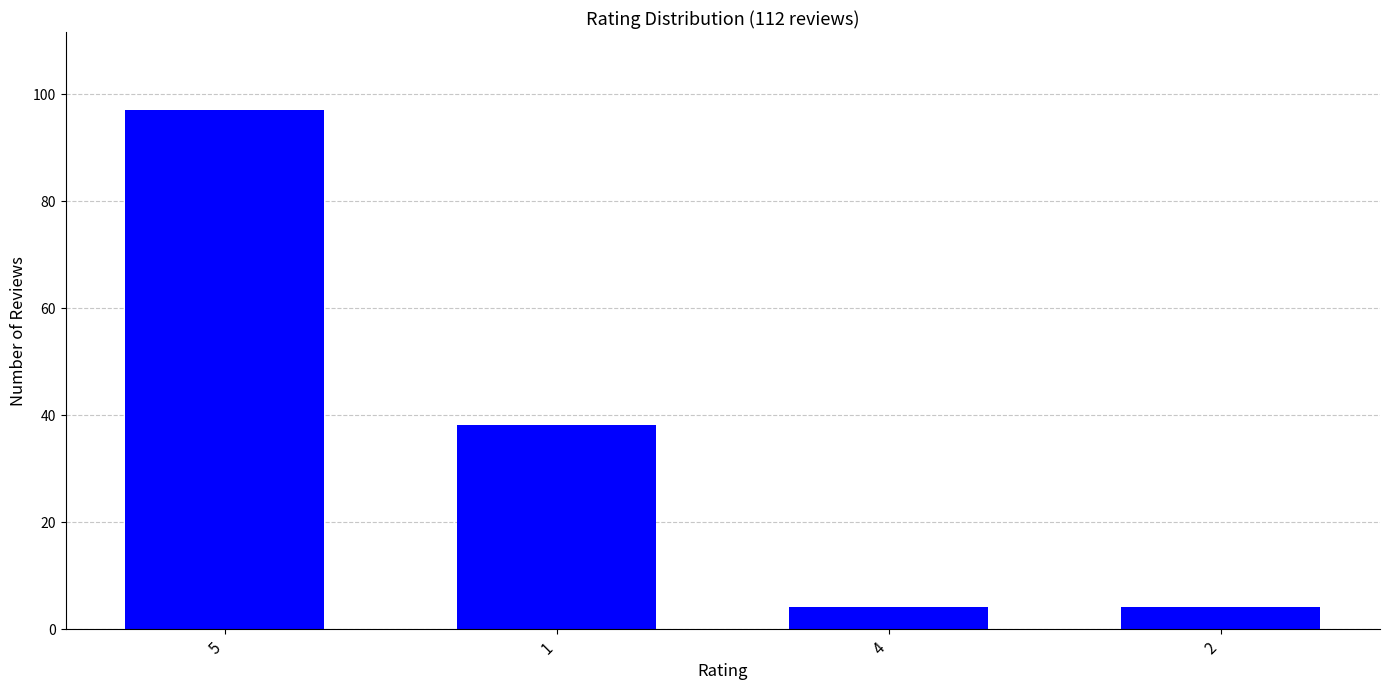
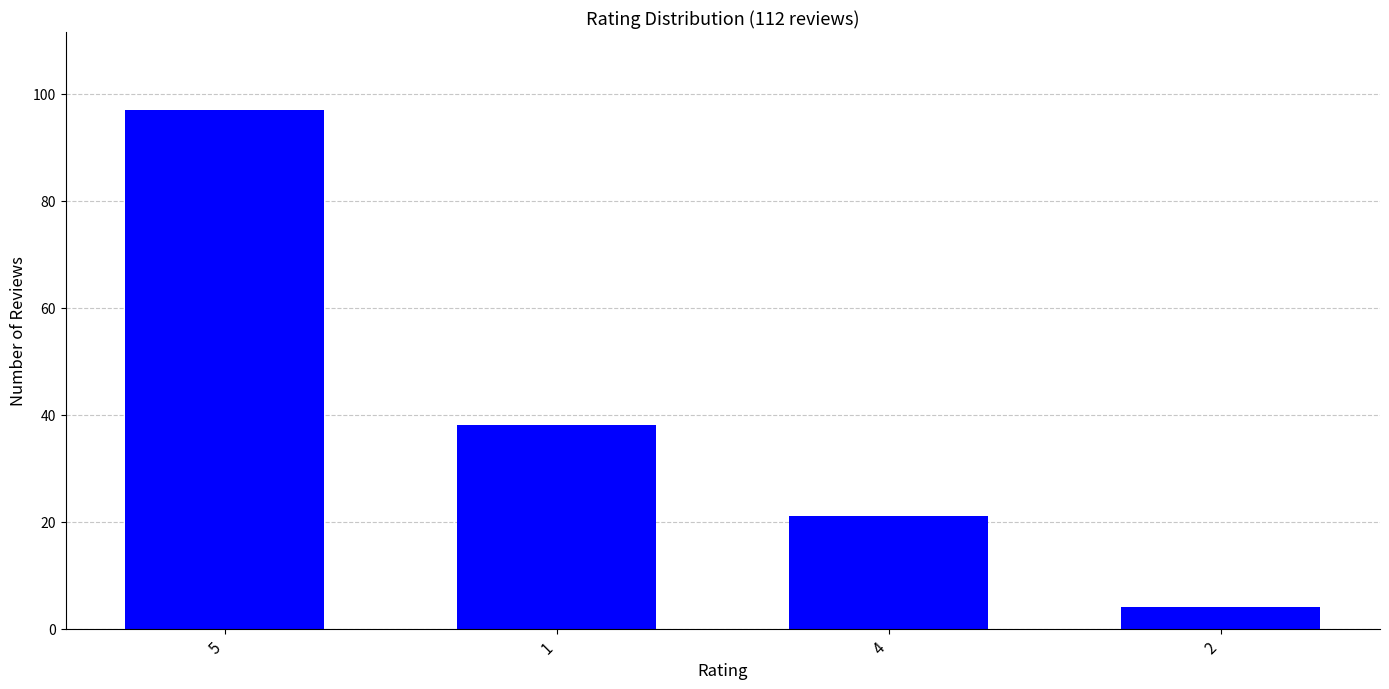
  {
    "5": 97,
    "1": 38,
-   "4": 4,
+   "4": 21,
    "2": 4
  }
